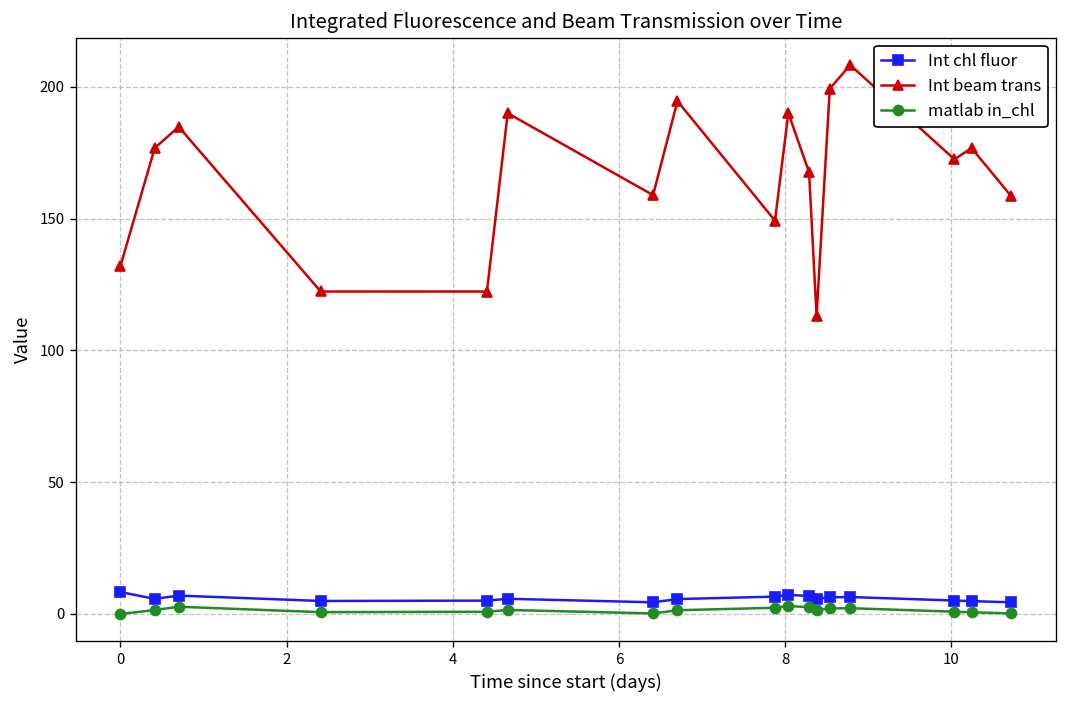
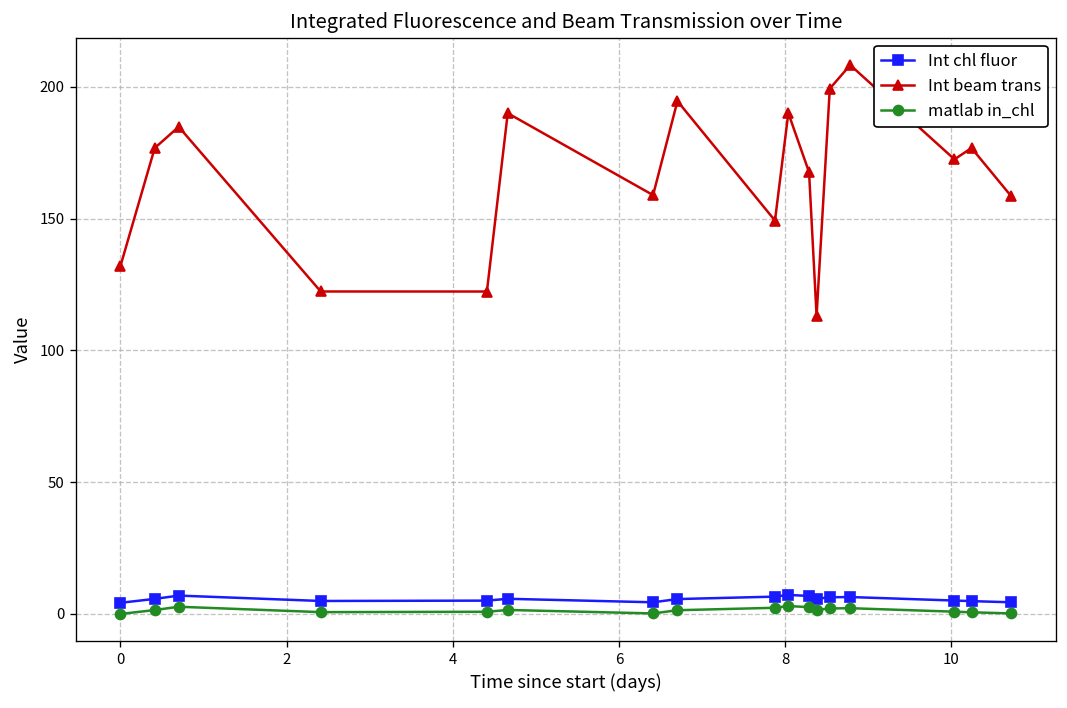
  {
    "Int chl fluor": {
-     "0": 8
+     "0": 4
    },
    "Int beam trans": {
      "0": 132
    },
    "matlab in_chl": {
      "0": 0
    }
  }
